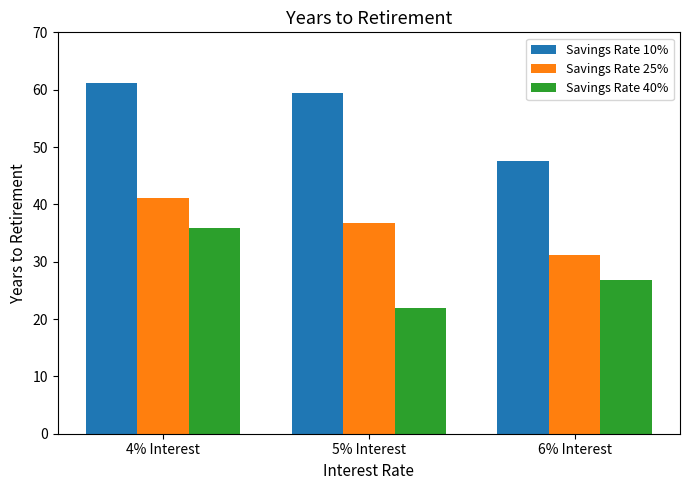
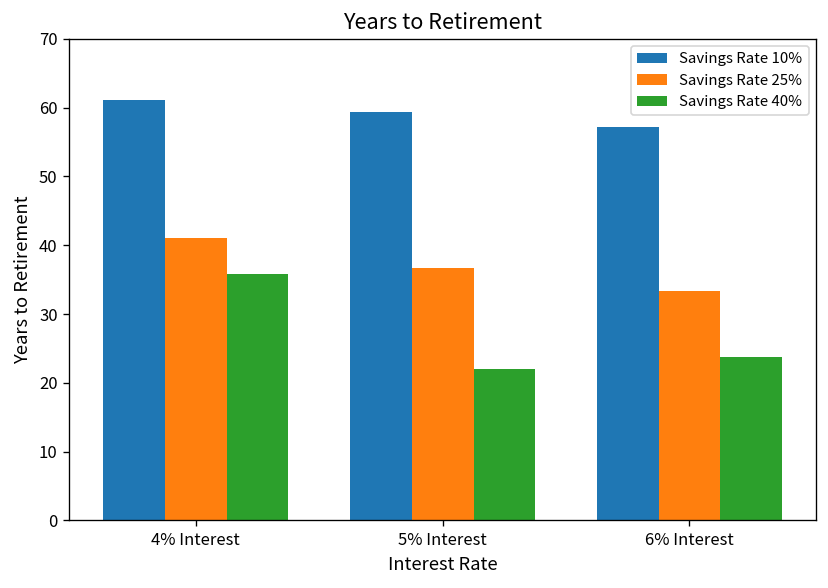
  {
    "Savings Rate 10%": {
      "4% Interest": 61,
      "5% Interest": 59,
-     "6% Interest": 48
+     "6% Interest": 57
    },
    "Savings Rate 25%": {
      "4% Interest": 41,
      "5% Interest": 37,
-     "6% Interest": 31
+     "6% Interest": 33
    },
    "Savings Rate 40%": {
      "4% Interest": 36,
      "5% Interest": 22,
-     "6% Interest": 27
+     "6% Interest": 24
    }
  }
